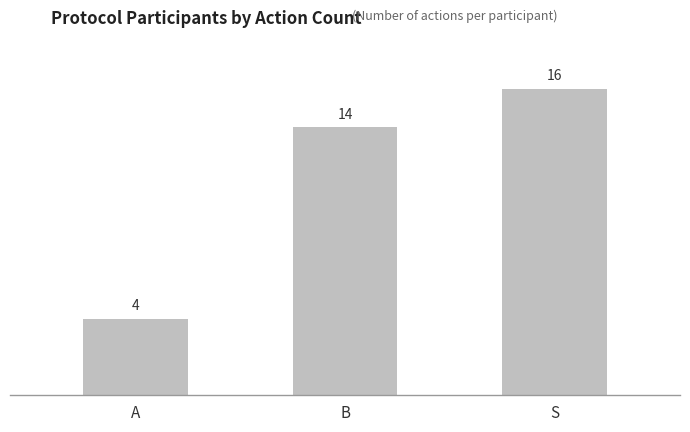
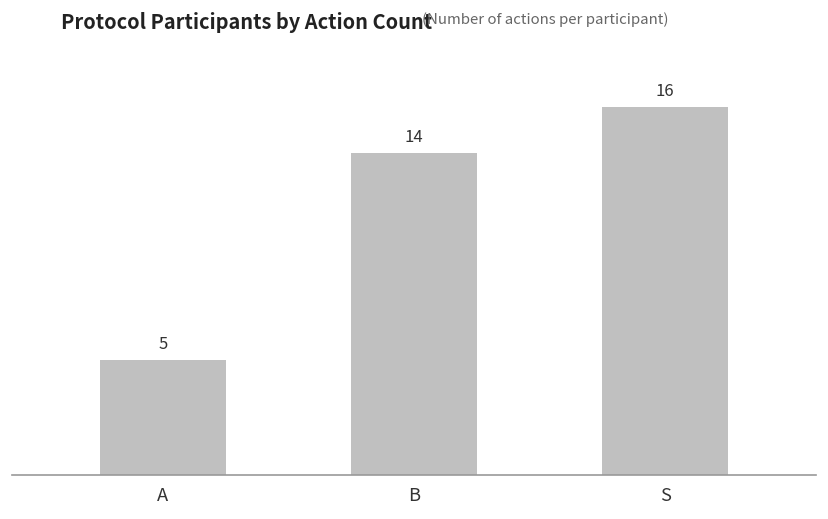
  {
-   "A": 4,
+   "A": 5,
    "B": 14,
    "S": 16
  }
